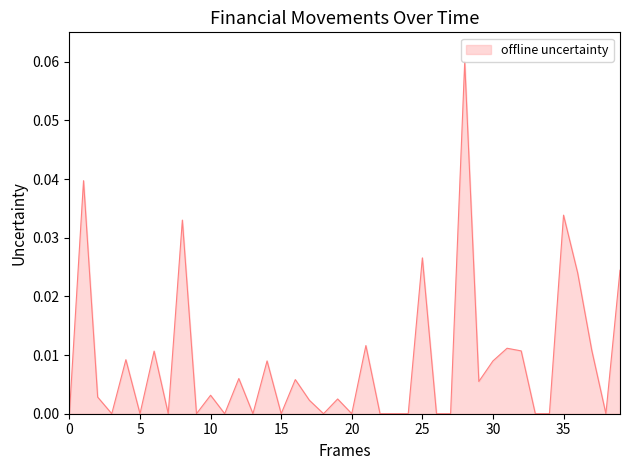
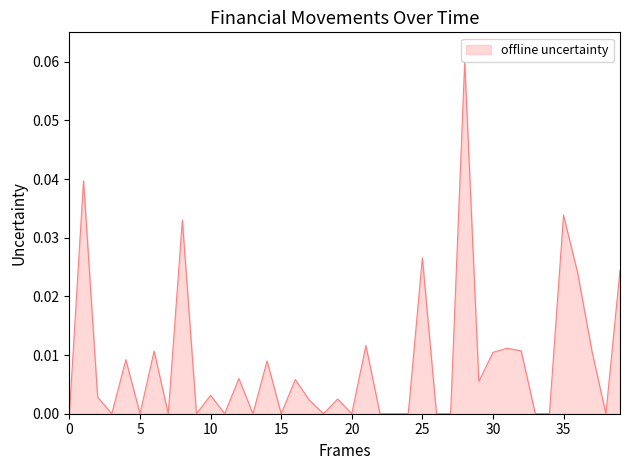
  {
    "0": 0.000,
    "5": 0.000,
    "10": 0.003,
    "15": 0.000,
    "20": 0.000,
    "25": 0.027,
-   "30": 0.009,
+   "30": 0.010,
    "35": 0.034
  }
